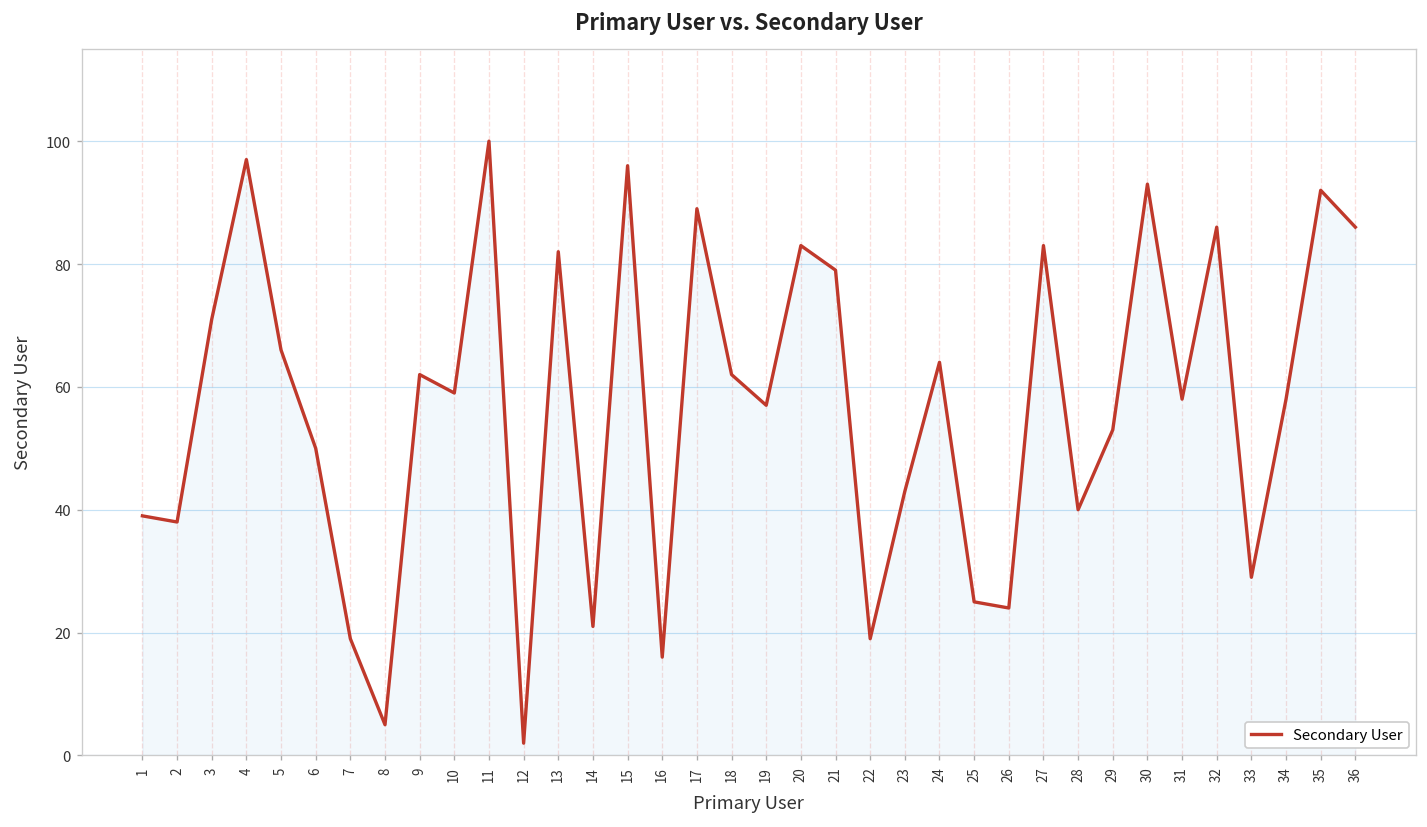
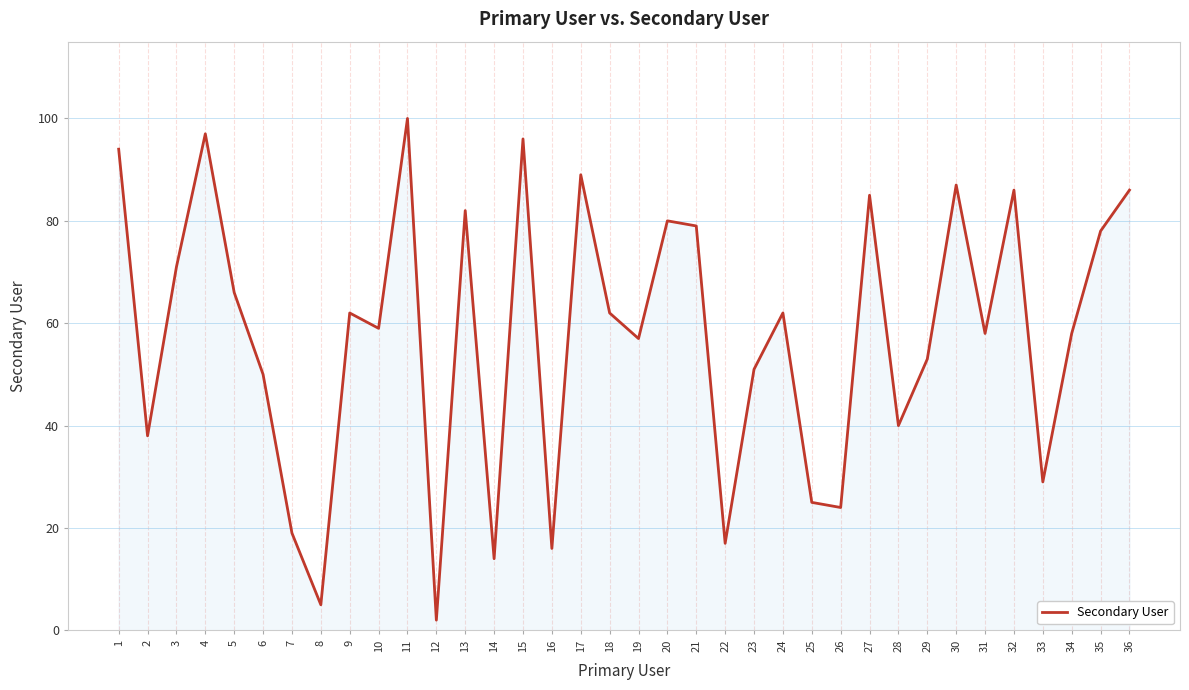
  {
-   "1": 39,
+   "1": 94,
    "2": 38,
    "3": 71,
    "4": 97,
    "5": 66,
    "6": 50,
    "7": 19,
    "8": 5,
    "9": 62,
    "10": 59,
    "11": 100,
    "12": 2,
    "13": 82,
-   "14": 21,
+   "14": 14,
    "15": 96,
    "16": 16,
    "17": 89,
    "18": 62,
    "19": 57,
-   "20": 83,
+   "20": 80,
    "21": 79,
-   "22": 19,
-   "23": 43,
-   "24": 64,
+   "22": 17,
+   "23": 51,
+   "24": 62,
    "25": 25,
    "26": 24,
-   "27": 83,
+   "27": 85,
    "28": 40,
    "29": 53,
-   "30": 93,
+   "30": 87,
    "31": 58,
    "32": 86,
    "33": 29,
    "34": 58,
-   "35": 92,
+   "35": 78,
    "36": 86
  }
